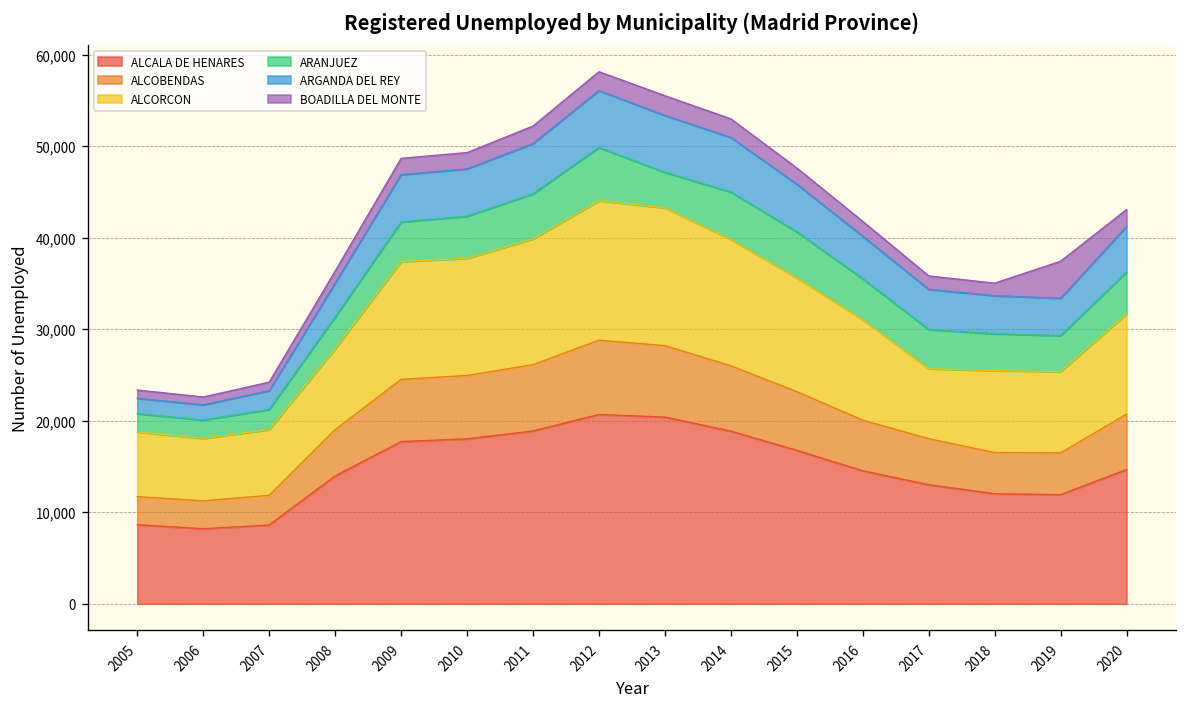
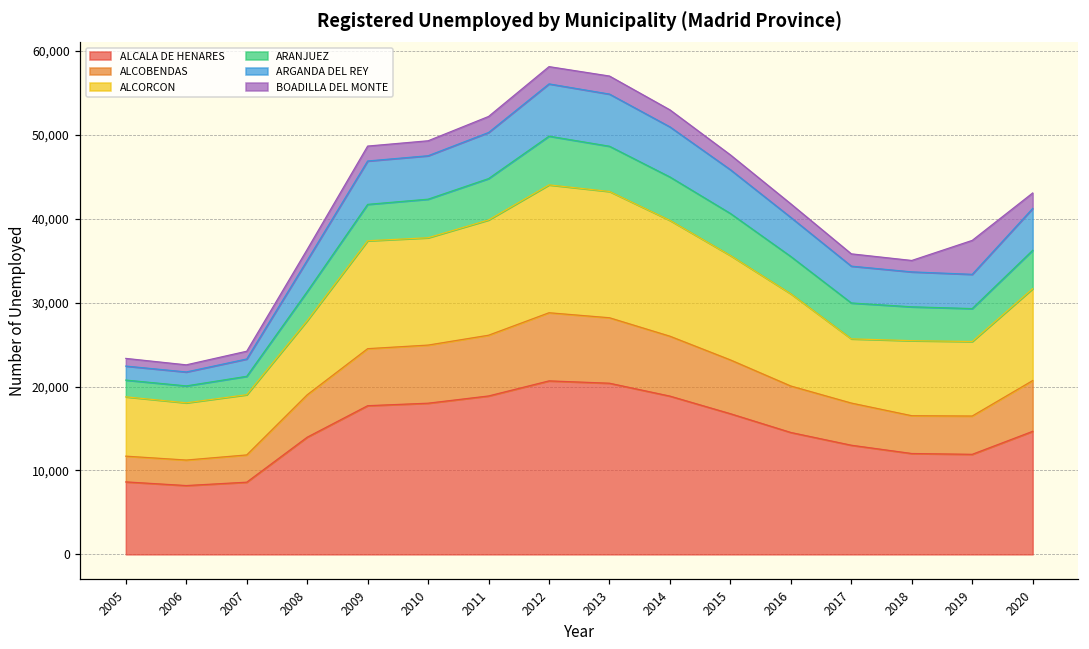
  {
    "ALCORCON": {
      "2005": "7,000",
      "2006": "7,000",
      "2007": "7,000",
      "2008": "9,000",
      "2009": "13,000",
      "2010": "13,000",
      "2011": "14,000",
      "2012": "15,000",
      "2013": "15,000",
      "2014": "14,000",
      "2015": "12,000",
      "2016": "11,000",
      "2017": "8,000",
      "2018": "9,000",
      "2019": "9,000",
      "2020": "11,000"
    },
    "ARANJUEZ": {
      "2005": "2,000",
      "2006": "2,000",
      "2007": "2,000",
      "2008": "3,000",
      "2009": "4,000",
      "2010": "5,000",
      "2011": "5,000",
      "2012": "6,000",
-     "2013": "4,000",
+     "2013": "5,000",
      "2014": "5,000",
      "2015": "5,000",
      "2016": "4,000",
      "2017": "4,000",
      "2018": "4,000",
      "2019": "4,000",
      "2020": "5,000"
    },
    "ARGANDA DEL REY": {
      "2005": "2,000",
      "2006": "2,000",
      "2007": "2,000",
      "2008": "4,000",
      "2009": "5,000",
      "2010": "5,000",
      "2011": "5,000",
      "2012": "6,000",
      "2013": "6,000",
      "2014": "6,000",
      "2015": "5,000",
      "2016": "5,000",
      "2017": "4,000",
      "2018": "4,000",
      "2019": "4,000",
      "2020": "5,000"
    },
    "BOADILLA DEL MONTE": {
      "2005": "1,000",
      "2006": "1,000",
      "2007": "1,000",
      "2008": "1,000",
      "2009": "2,000",
      "2010": "2,000",
      "2011": "2,000",
      "2012": "2,000",
      "2013": "2,000",
      "2014": "2,000",
      "2015": "2,000",
      "2016": "2,000",
      "2017": "1,000",
      "2018": "1,000",
      "2019": "4,000",
      "2020": "2,000"
    }
  }
